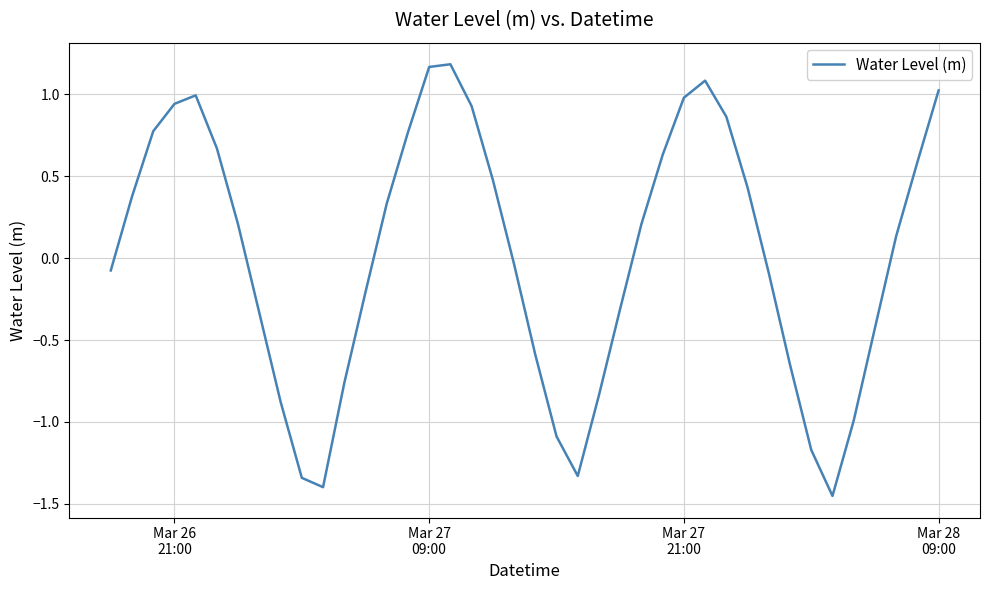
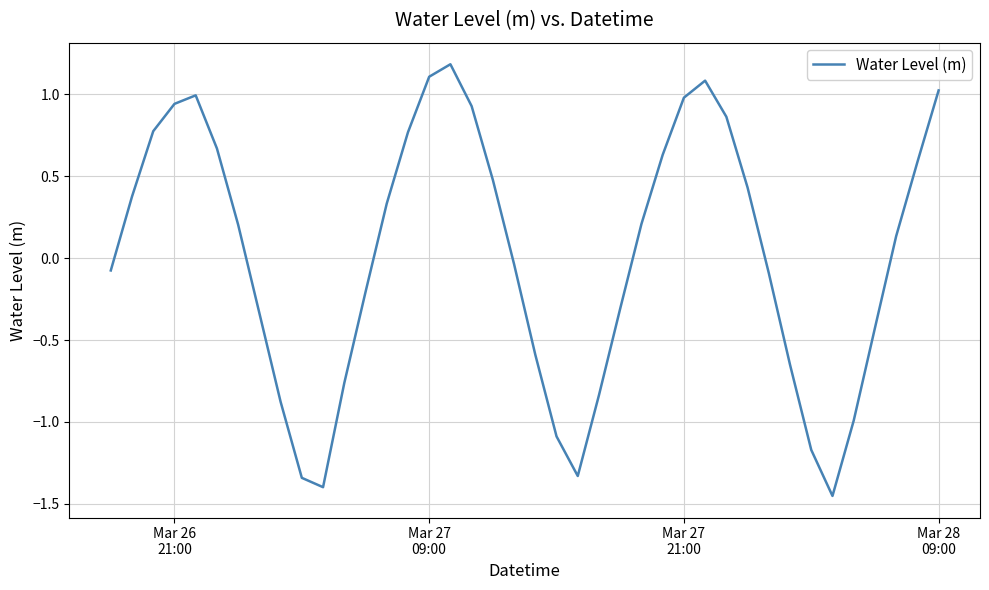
  {
    "Mar 26 21:00": 0.94,
-   "Mar 27 09:00": 1.17,
+   "Mar 27 09:00": 1.11,
    "Mar 27 21:00": 0.98,
    "Mar 28 09:00": 1.02
  }
